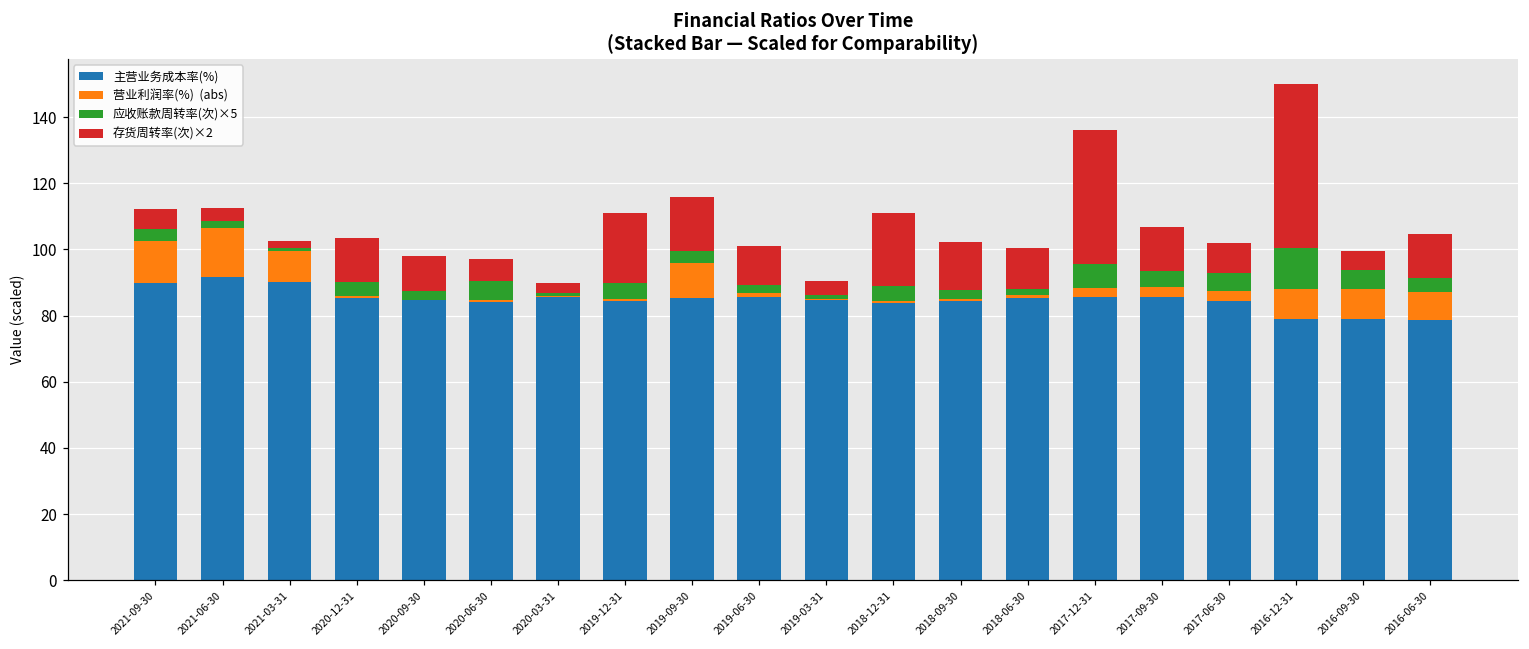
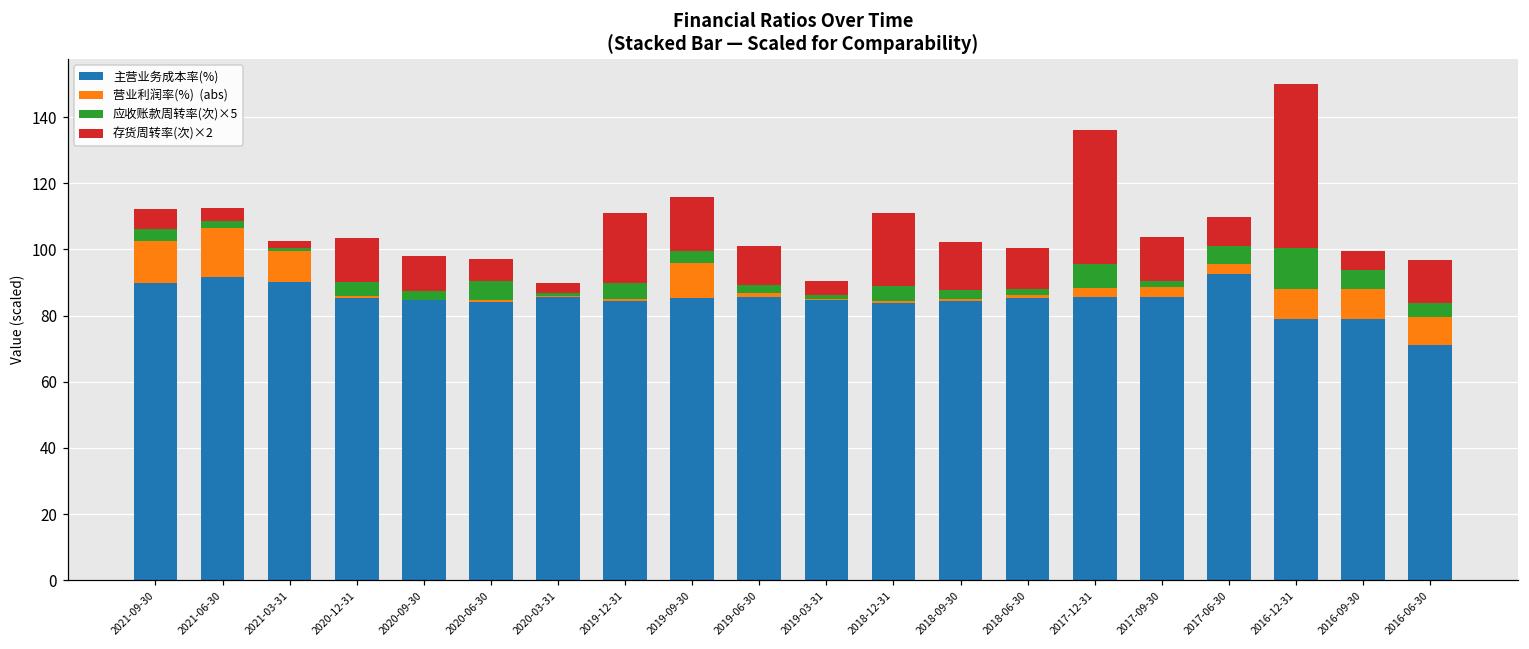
  {
    "主营业务成本率(%)": {
      "2021-09-30": 90,
      "2021-06-30": 92,
      "2021-03-31": 90,
      "2020-12-31": 85,
      "2020-09-30": 85,
      "2020-06-30": 84,
      "2020-03-31": 86,
      "2019-12-31": 84,
      "2019-09-30": 85,
      "2019-06-30": 86,
      "2019-03-31": 85,
      "2018-12-31": 84,
      "2018-09-30": 84,
      "2018-06-30": 85,
      "2017-12-31": 86,
      "2017-09-30": 86,
-     "2017-06-30": 84,
+     "2017-06-30": 93,
      "2016-12-31": 79,
      "2016-09-30": 79,
-     "2016-06-30": 79
+     "2016-06-30": 71
    },
    "营业利润率(%) (abs)": {
      "2021-09-30": 13,
      "2021-06-30": 15,
      "2021-03-31": 9,
      "2019-09-30": 11,
      "2019-06-30": 1,
      "2017-12-31": 3,
      "2017-09-30": 3,
      "2017-06-30": 3,
      "2016-12-31": 9,
      "2016-09-30": 9,
      "2016-06-30": 9
    },
    "应收账款周转率(次)×5": {
      "2021-09-30": 4,
      "2021-06-30": 2,
      "2021-03-31": 1,
      "2020-12-31": 4,
      "2020-09-30": 3,
      "2020-06-30": 6,
      "2020-03-31": 1,
      "2019-12-31": 5,
      "2019-09-30": 4,
      "2019-06-30": 2,
      "2019-03-31": 1,
      "2018-12-31": 4,
      "2018-09-30": 3,
      "2018-06-30": 2,
      "2017-12-31": 7,
-     "2017-09-30": 5,
+     "2017-09-30": 2,
      "2017-06-30": 6,
      "2016-12-31": 12,
      "2016-09-30": 6,
      "2016-06-30": 4
    },
    "存货周转率(次)×2": {
      "2021-09-30": 6,
      "2021-06-30": 4,
      "2021-03-31": 2,
      "2020-12-31": 13,
      "2020-09-30": 11,
      "2020-06-30": 7,
      "2020-03-31": 3,
      "2019-12-31": 21,
      "2019-09-30": 16,
      "2019-06-30": 12,
      "2019-03-31": 4,
      "2018-12-31": 22,
      "2018-09-30": 15,
      "2018-06-30": 12,
      "2017-12-31": 40,
      "2017-09-30": 13,
      "2017-06-30": 9,
      "2016-12-31": 50,
      "2016-09-30": 6,
      "2016-06-30": 13
    }
  }
